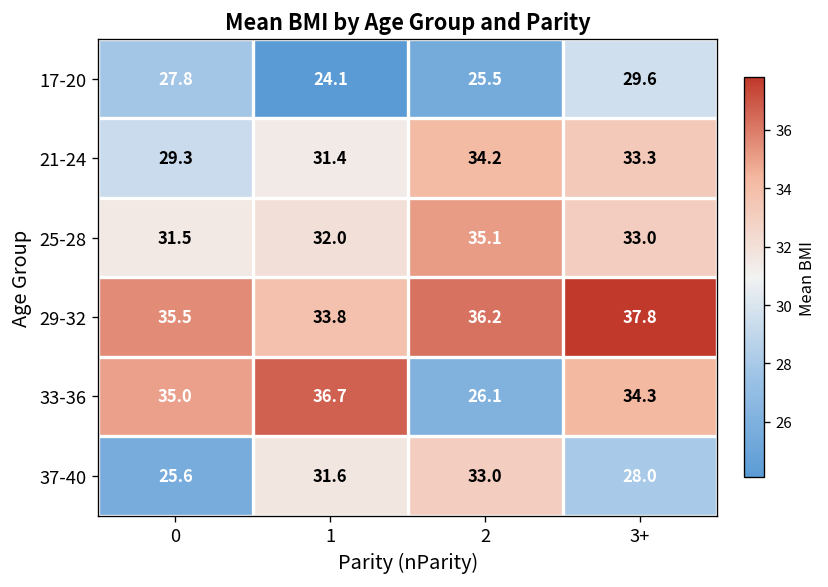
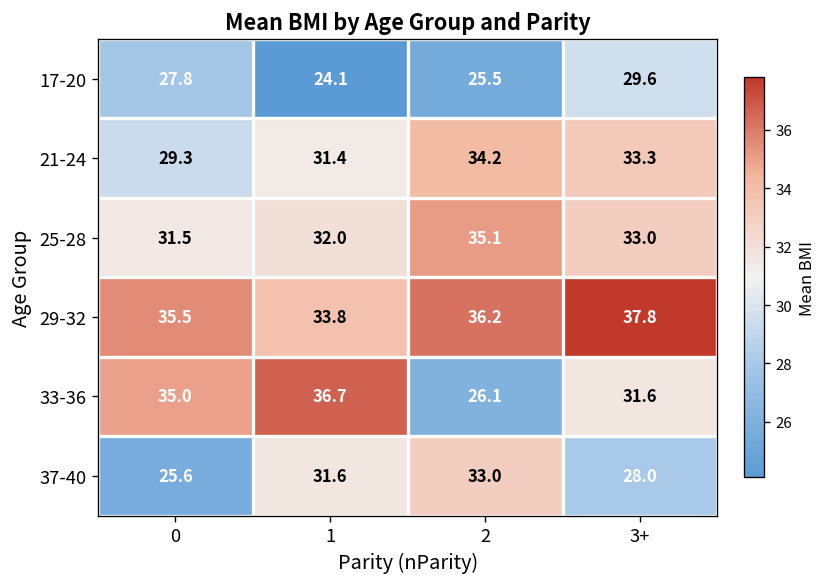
  {
    "17-20": {
      "0": 27.8,
      "1": 24.1,
      "2": 25.5,
      "3+": 29.6
    },
    "21-24": {
      "0": 29.3,
      "1": 31.4,
      "2": 34.2,
      "3+": 33.3
    },
    "25-28": {
      "0": 31.5,
      "1": 32.0,
      "2": 35.1,
      "3+": 33.0
    },
    "29-32": {
      "0": 35.5,
      "1": 33.8,
      "2": 36.2,
      "3+": 37.8
    },
    "33-36": {
      "0": 35.0,
      "1": 36.7,
      "2": 26.1,
-     "3+": 34.3
+     "3+": 31.6
    },
    "37-40": {
      "0": 25.6,
      "1": 31.6,
      "2": 33.0,
      "3+": 28.0
    }
  }
